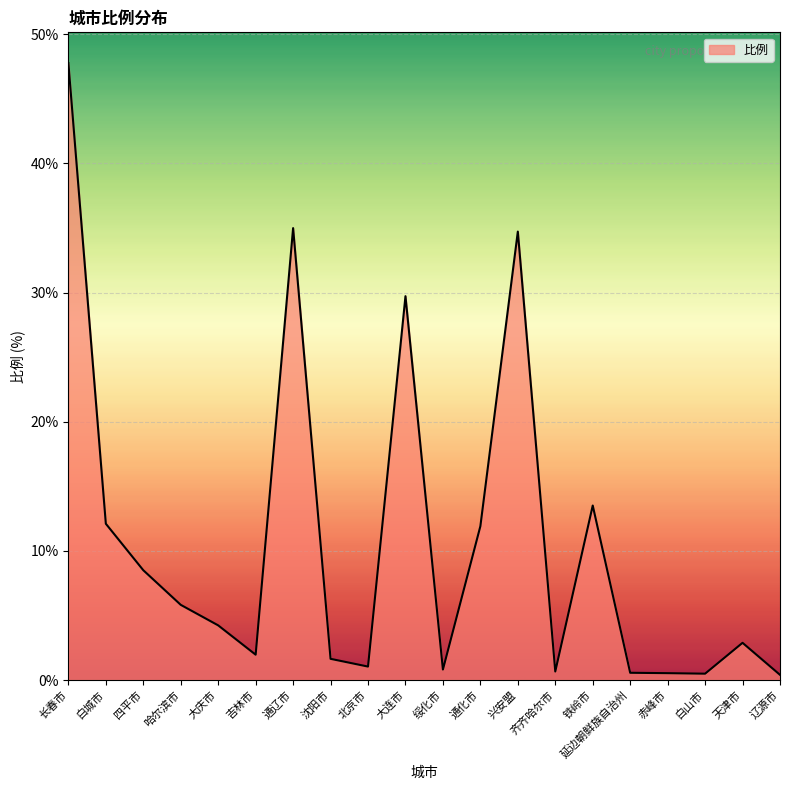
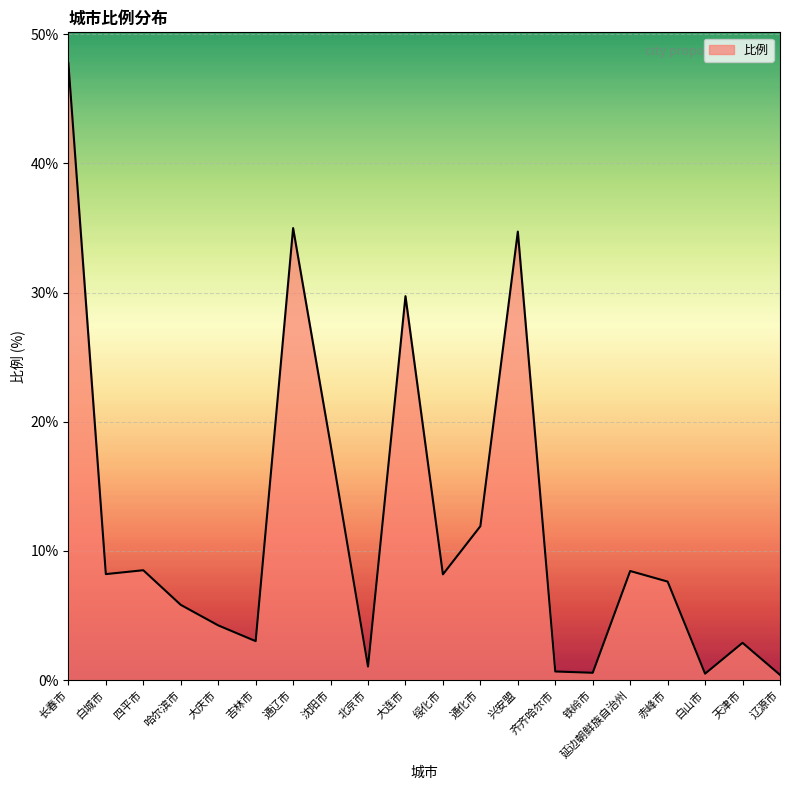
  {
    "长春市": "47.8%",
-   "白城市": "12.1%",
+   "白城市": "8.2%",
    "四平市": "8.5%",
    "哈尔滨市": "5.8%",
    "大庆市": "4.2%",
-   "吉林市": "2.0%",
+   "吉林市": "3.0%",
    "通辽市": "35.0%",
-   "沈阳市": "1.6%",
+   "沈阳市": "18.2%",
    "北京市": "1.0%",
    "大连市": "29.7%",
-   "绥化市": "0.8%",
+   "绥化市": "8.2%",
    "通化市": "11.9%",
    "兴安盟": "34.7%",
    "齐齐哈尔市": "0.7%",
-   "铁岭市": "13.5%",
-   "延边朝鲜族自治州": "0.6%",
-   "赤峰市": "0.5%",
+   "铁岭市": "0.6%",
+   "延边朝鲜族自治州": "8.4%",
+   "赤峰市": "7.6%",
    "白山市": "0.5%",
    "天津市": "2.9%",
    "辽源市": "0.4%"
  }
